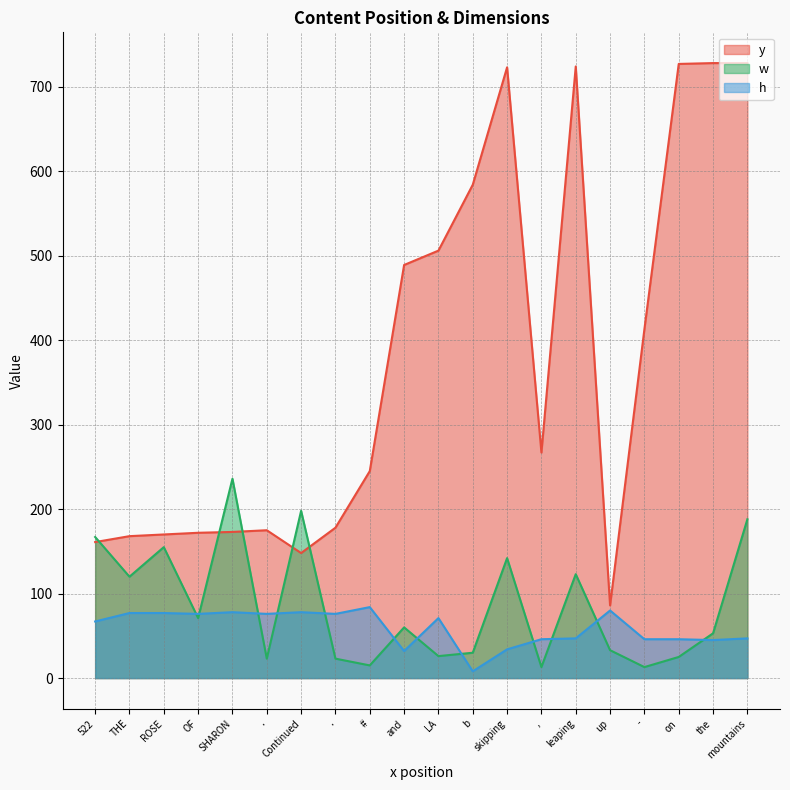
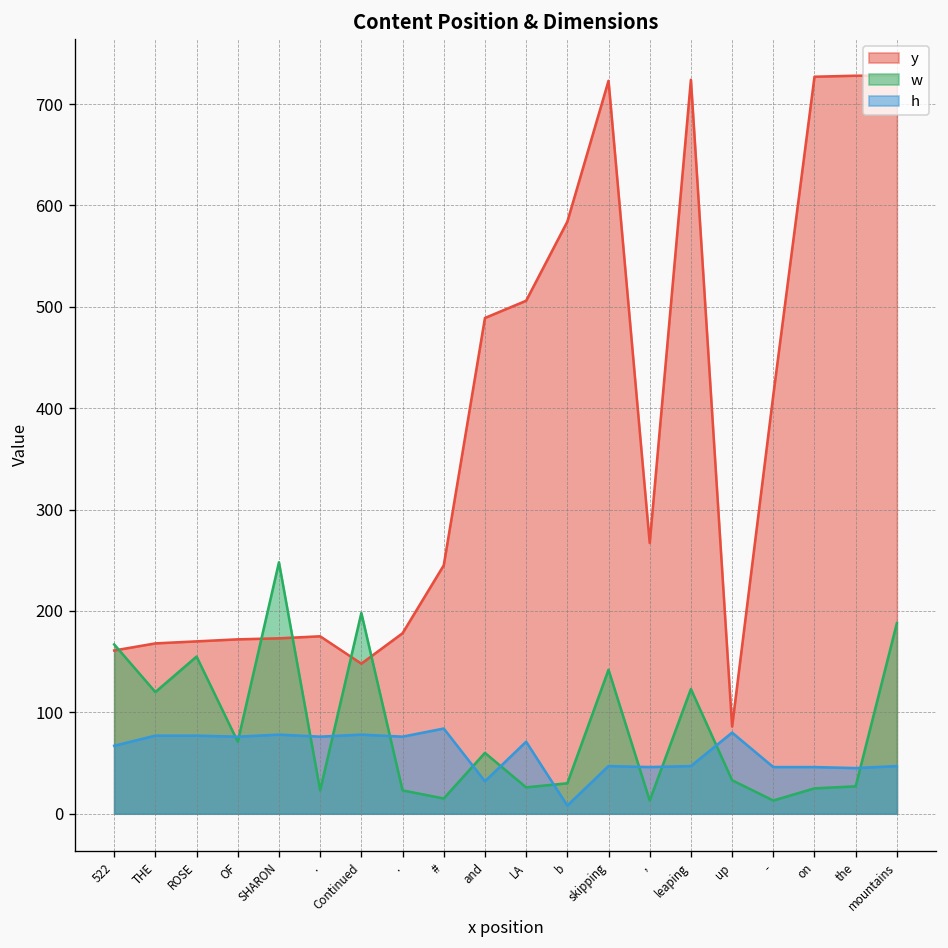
  {
    "y": {
      "522": 160,
      "THE": 170,
      "ROSE": 170,
      "OF": 170,
      "SHARON": 170,
      "Continued": 150,
      "#": 250,
      "and": 490,
      "LA": 510,
      "b": 580,
      "skipping": 720,
      ",": 270,
      "leaping": 720,
      "up": 90,
      "-": 410,
      "on": 730,
      "the": 730
    },
    "w": {
      "522": 170,
      "THE": 120,
      "ROSE": 160,
      "OF": 70,
-     "SHARON": 240,
+     "SHARON": 250,
      "Continued": 200,
      "#": 20,
      "and": 60,
      "LA": 30,
      "b": 30,
      "skipping": 140,
      ",": 10,
      "leaping": 120,
      "up": 30,
      "-": 10,
      "on": 30,
-     "the": 50,
+     "the": 30,
      "mountains": 190
    },
    "h": {
      "522": 70,
      "THE": 80,
      "ROSE": 80,
      "OF": 80,
      "SHARON": 80,
      "Continued": 80,
      "#": 80,
      "and": 30,
      "LA": 70,
      "b": 10,
-     "skipping": 30,
+     "skipping": 50,
      ",": 50,
      "leaping": 50,
      "up": 80,
      "-": 50,
      "on": 50,
      "the": 50,
      "mountains": 50
    }
  }
